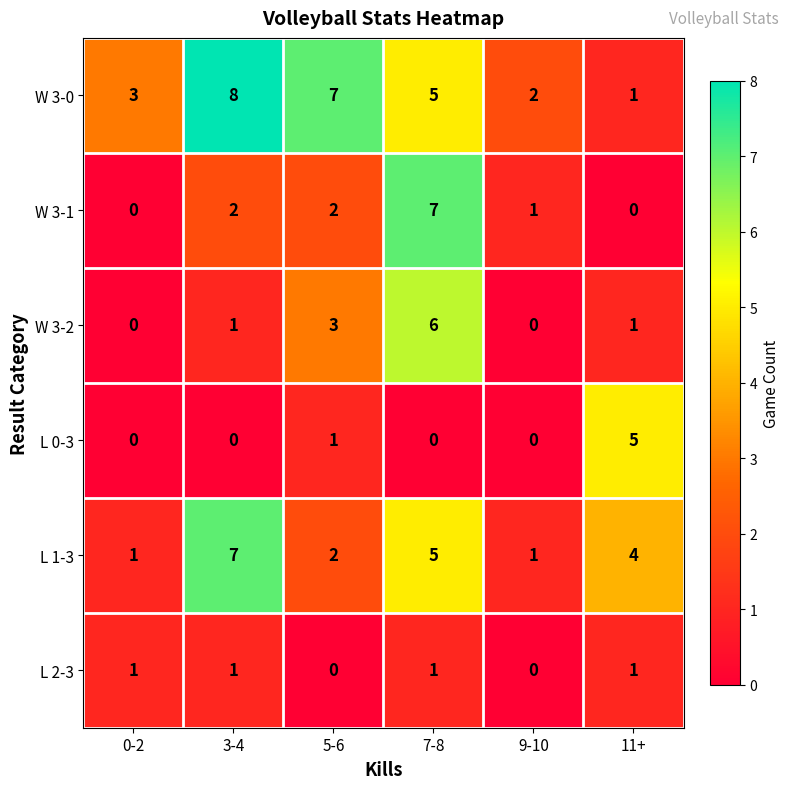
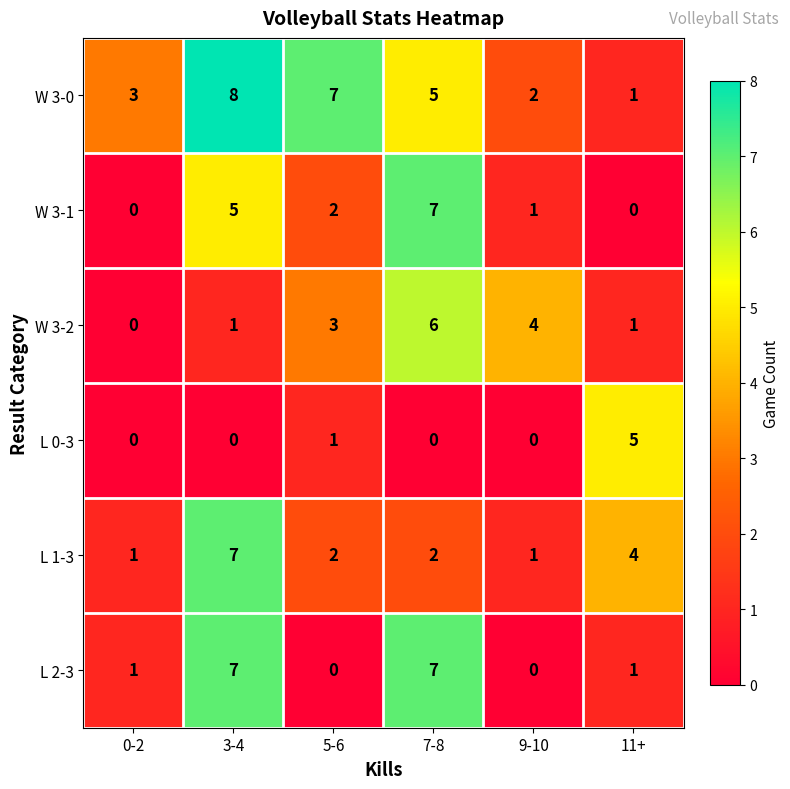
  {
    "W 3-0": {
      "0-2": 3,
      "3-4": 8,
      "5-6": 7,
      "7-8": 5,
      "9-10": 2,
      "11+": 1
    },
    "W 3-1": {
      "0-2": 0,
-     "3-4": 2,
+     "3-4": 5,
      "5-6": 2,
      "7-8": 7,
      "9-10": 1,
      "11+": 0
    },
    "W 3-2": {
      "0-2": 0,
      "3-4": 1,
      "5-6": 3,
      "7-8": 6,
-     "9-10": 0,
+     "9-10": 4,
      "11+": 1
    },
    "L 0-3": {
      "0-2": 0,
      "3-4": 0,
      "5-6": 1,
      "7-8": 0,
      "9-10": 0,
      "11+": 5
    },
    "L 1-3": {
      "0-2": 1,
      "3-4": 7,
      "5-6": 2,
-     "7-8": 5,
+     "7-8": 2,
      "9-10": 1,
      "11+": 4
    },
    "L 2-3": {
      "0-2": 1,
-     "3-4": 1,
+     "3-4": 7,
      "5-6": 0,
-     "7-8": 1,
+     "7-8": 7,
      "9-10": 0,
      "11+": 1
    }
  }
